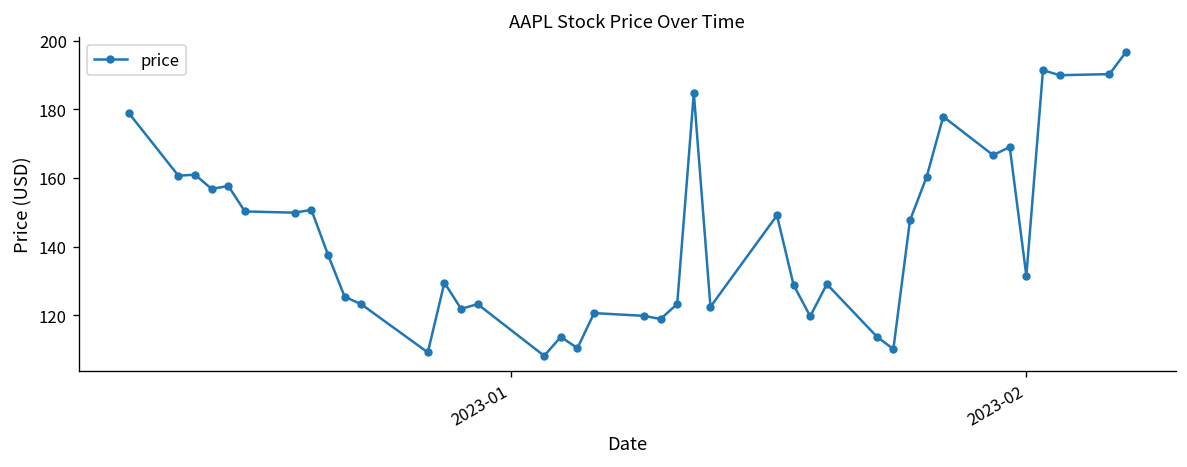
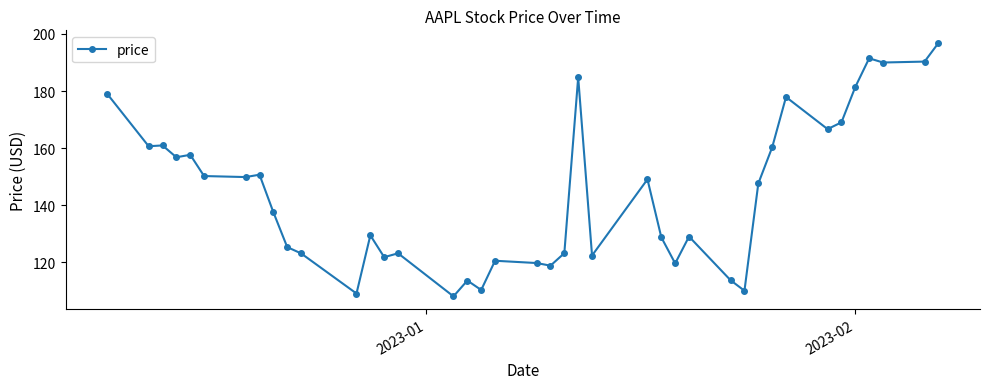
  {
-   "2023-02": 131
+   "2023-02": 181
  }
